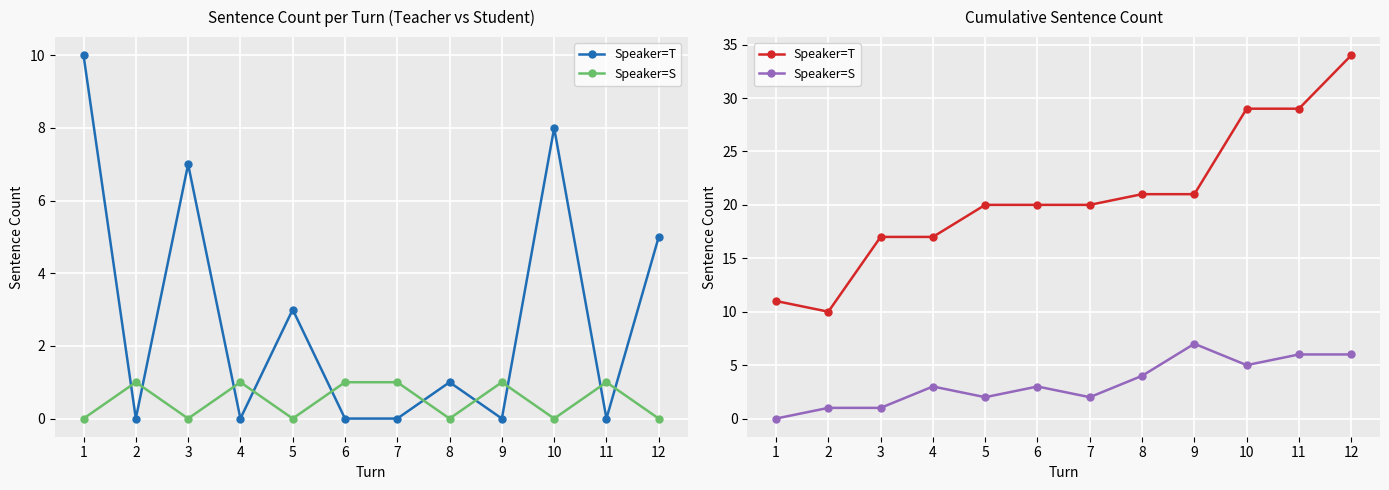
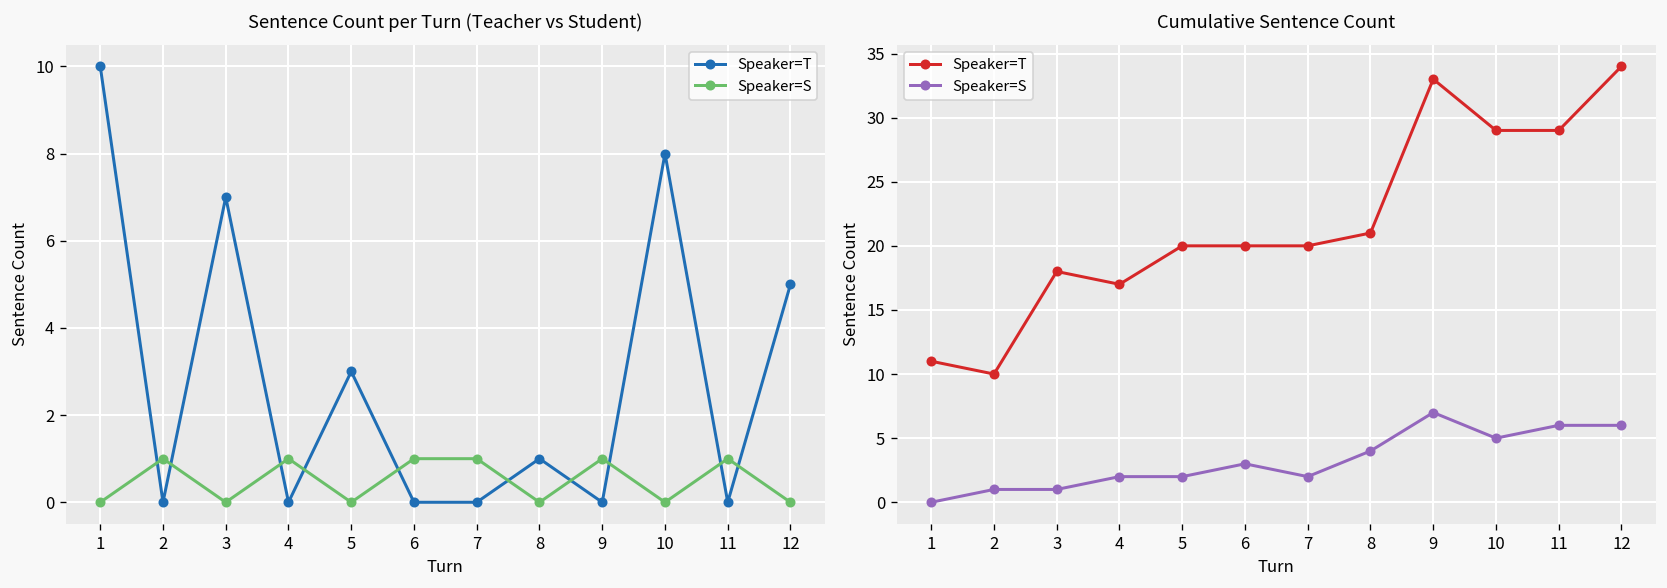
  {
    "Cumulative Sentence Count": {
      "Speaker=T": {
        "1": 11,
        "2": 10,
-       "3": 17,
+       "3": 18,
        "4": 17,
        "5": 20,
        "6": 20,
        "7": 20,
        "8": 21,
-       "9": 21,
+       "9": 33,
        "10": 29,
        "11": 29,
        "12": 34
      },
      "Speaker=S": {
        "1": 0,
        "2": 1,
        "3": 1,
-       "4": 3,
+       "4": 2,
        "5": 2,
        "6": 3,
        "7": 2,
        "8": 4,
        "9": 7,
        "10": 5,
        "11": 6,
        "12": 6
      }
    }
  }
